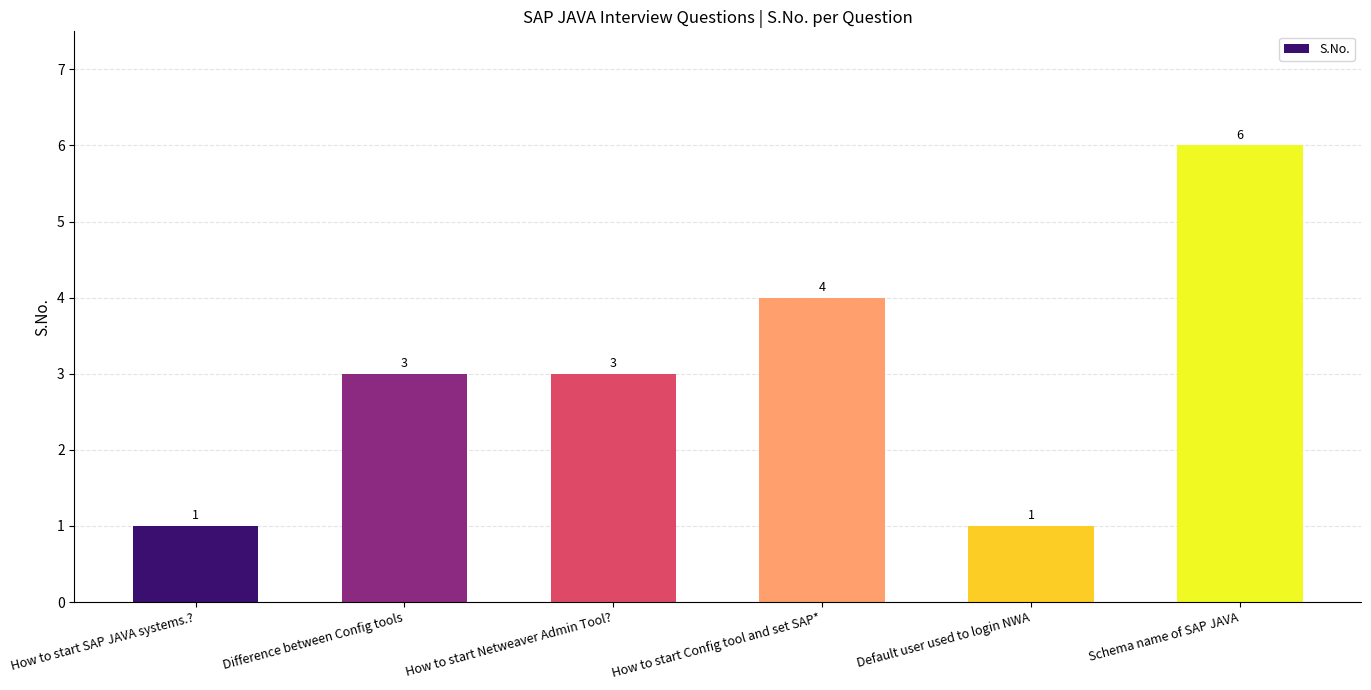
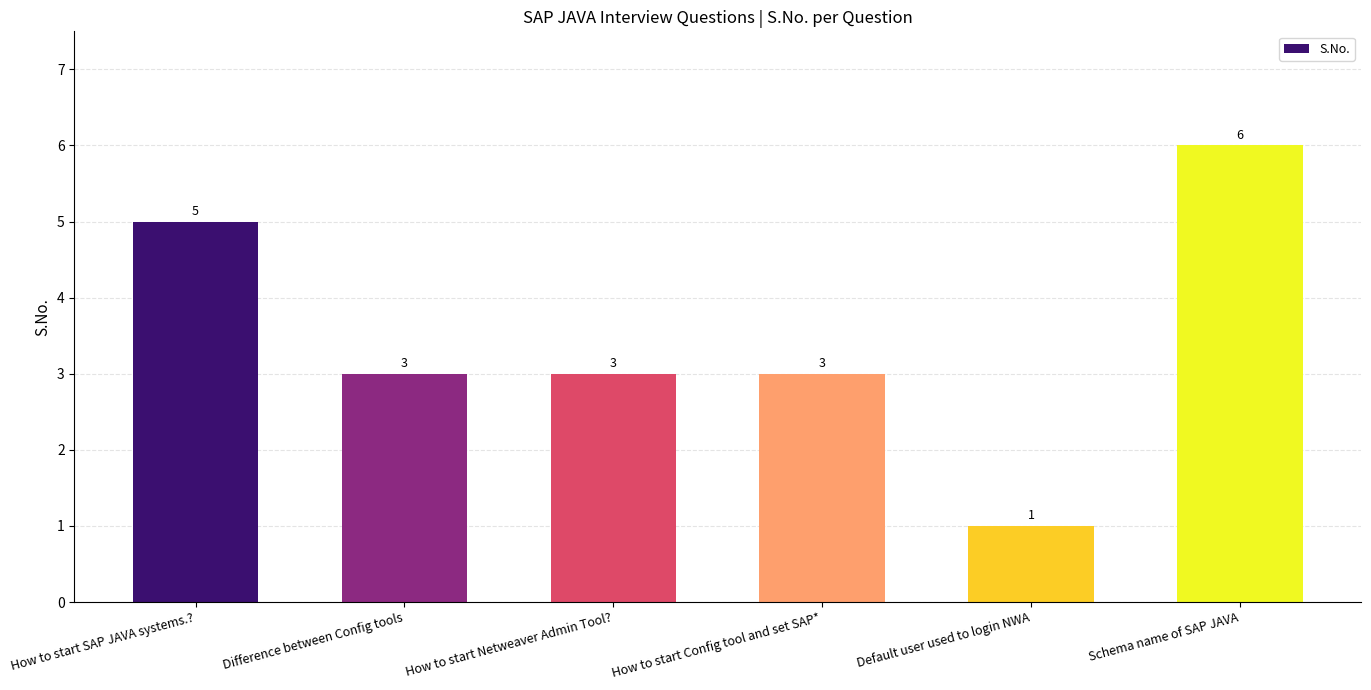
  {
-   "How to start SAP JAVA systems.?": 1,
+   "How to start SAP JAVA systems.?": 5,
    "Difference between Config tools": 3,
    "How to start Netweaver Admin Tool?": 3,
-   "How to start Config tool and set SAP*": 4,
+   "How to start Config tool and set SAP*": 3,
    "Default user used to login NWA": 1,
    "Schema name of SAP JAVA": 6
  }
